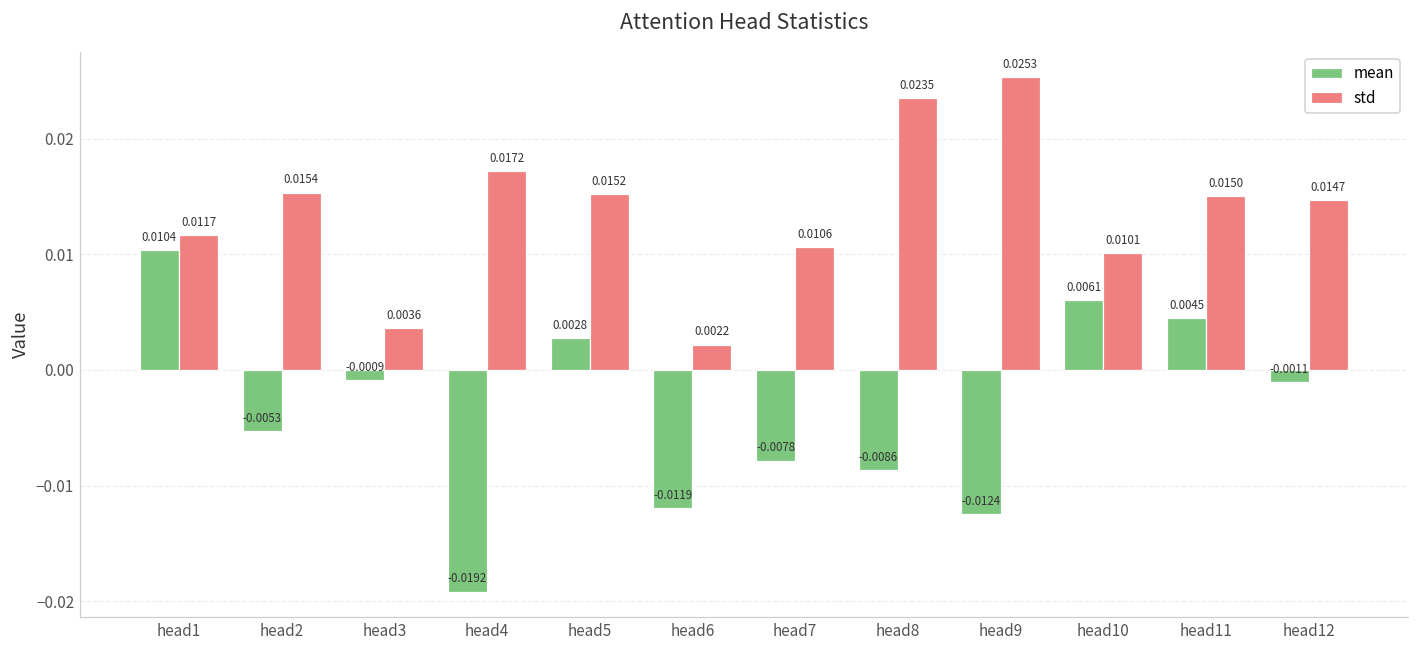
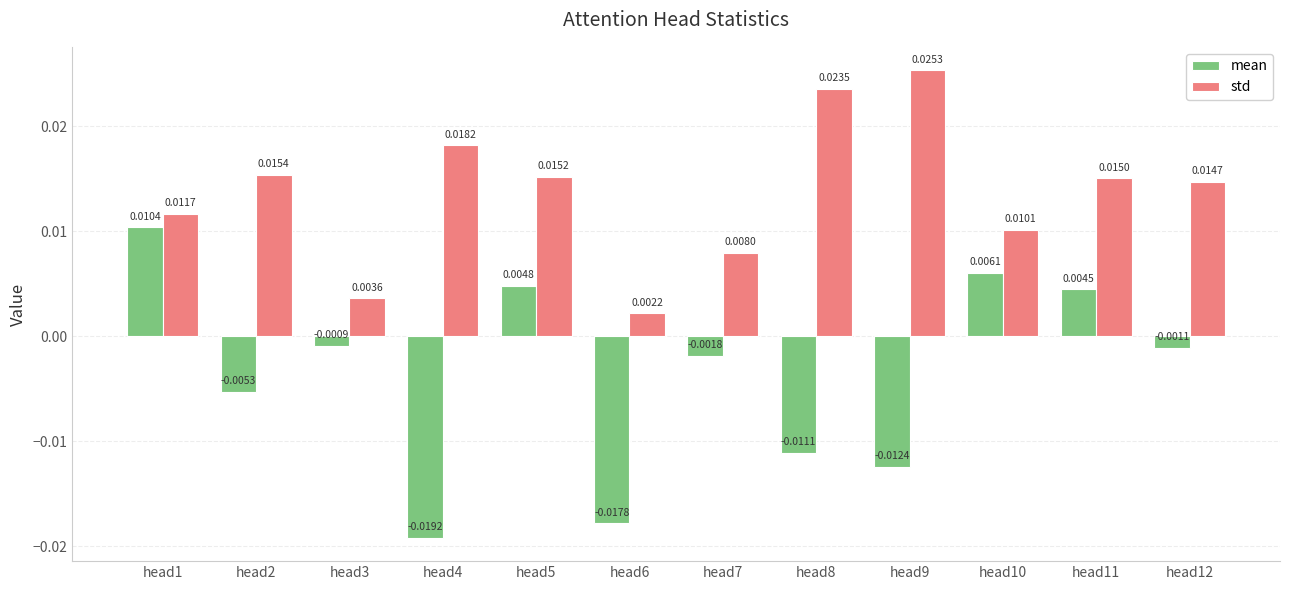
  {
    "mean": {
      "head1": 0.0104,
      "head2": -0.0053,
      "head3": -0.0009,
      "head4": -0.0192,
-     "head5": 0.0028,
-     "head6": -0.0119,
-     "head7": -0.0078,
-     "head8": -0.0086,
+     "head5": 0.0048,
+     "head6": -0.0178,
+     "head7": -0.0018,
+     "head8": -0.0111,
      "head9": -0.0124,
      "head10": 0.0061,
      "head11": 0.0045,
      "head12": -0.0011
    },
    "std": {
      "head1": 0.0117,
      "head2": 0.0154,
      "head3": 0.0036,
-     "head4": 0.0172,
+     "head4": 0.0182,
      "head5": 0.0152,
      "head6": 0.0022,
-     "head7": 0.0106,
+     "head7": 0.0080,
      "head8": 0.0235,
      "head9": 0.0253,
      "head10": 0.0101,
      "head11": 0.0150,
      "head12": 0.0147
    }
  }
